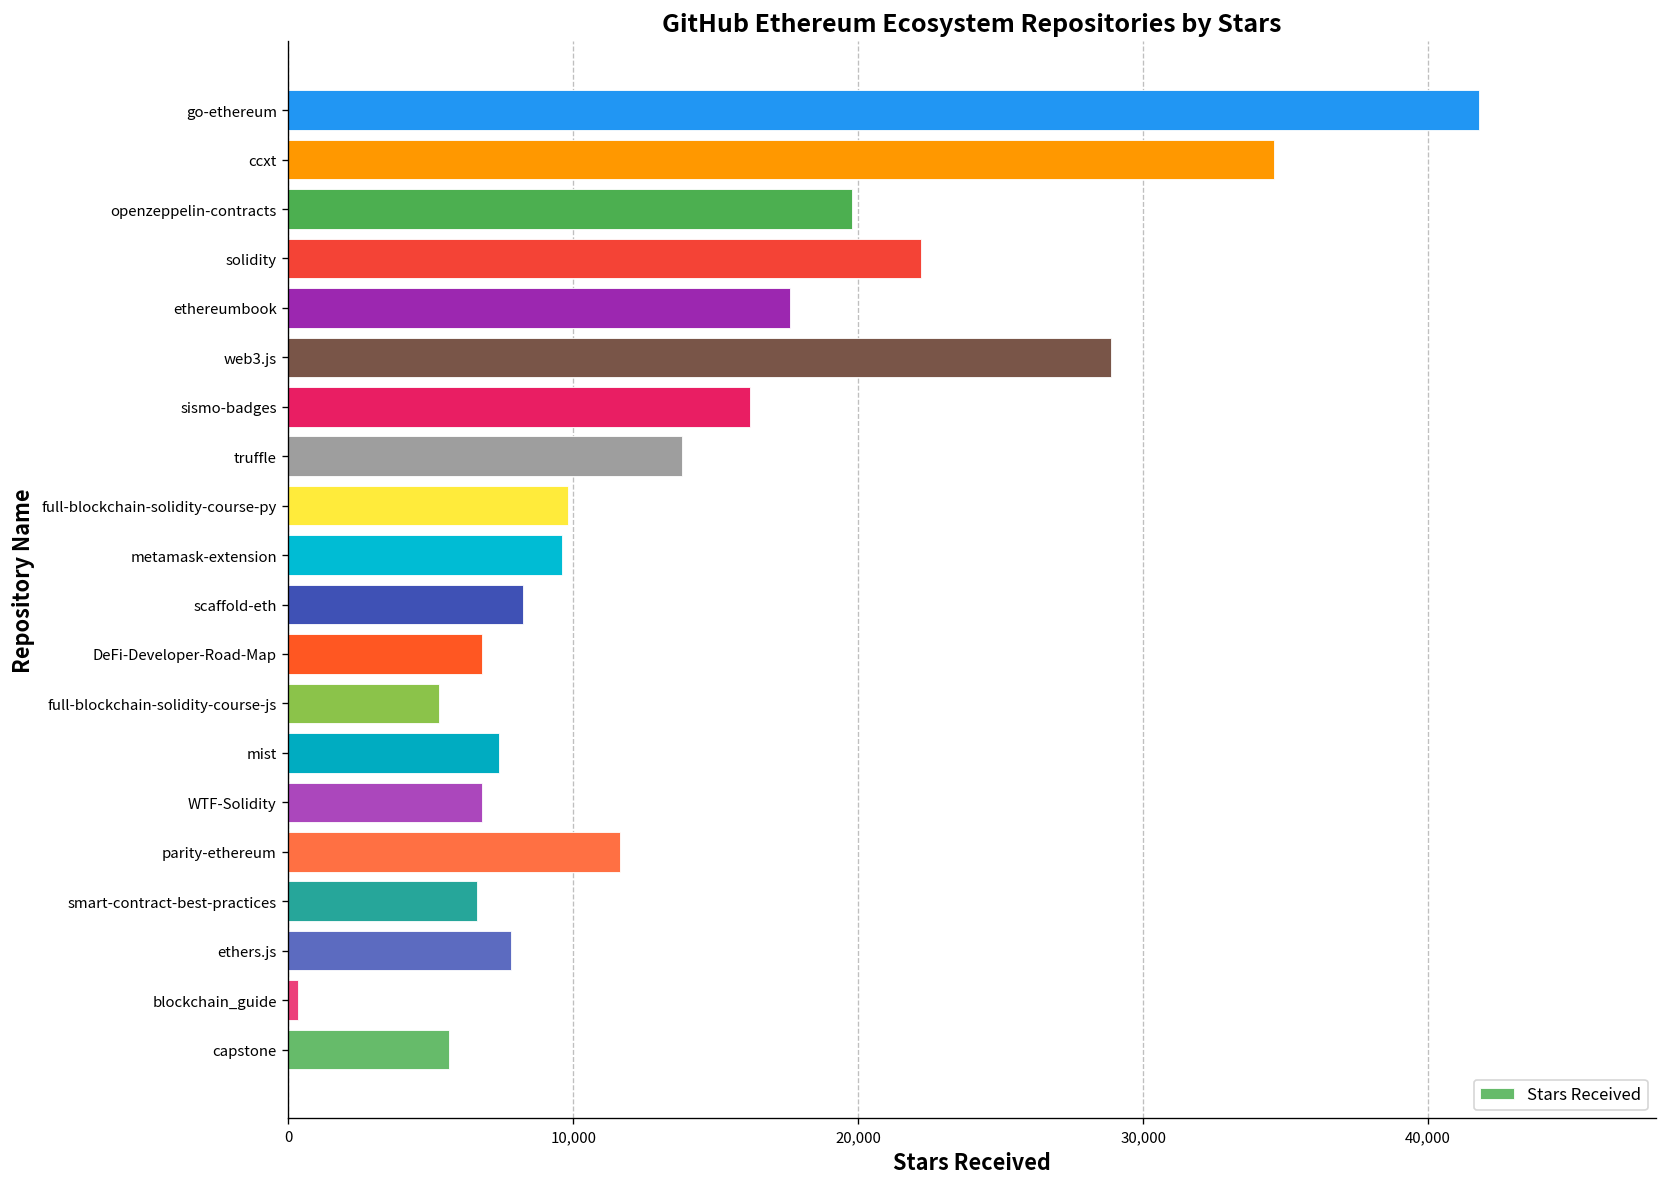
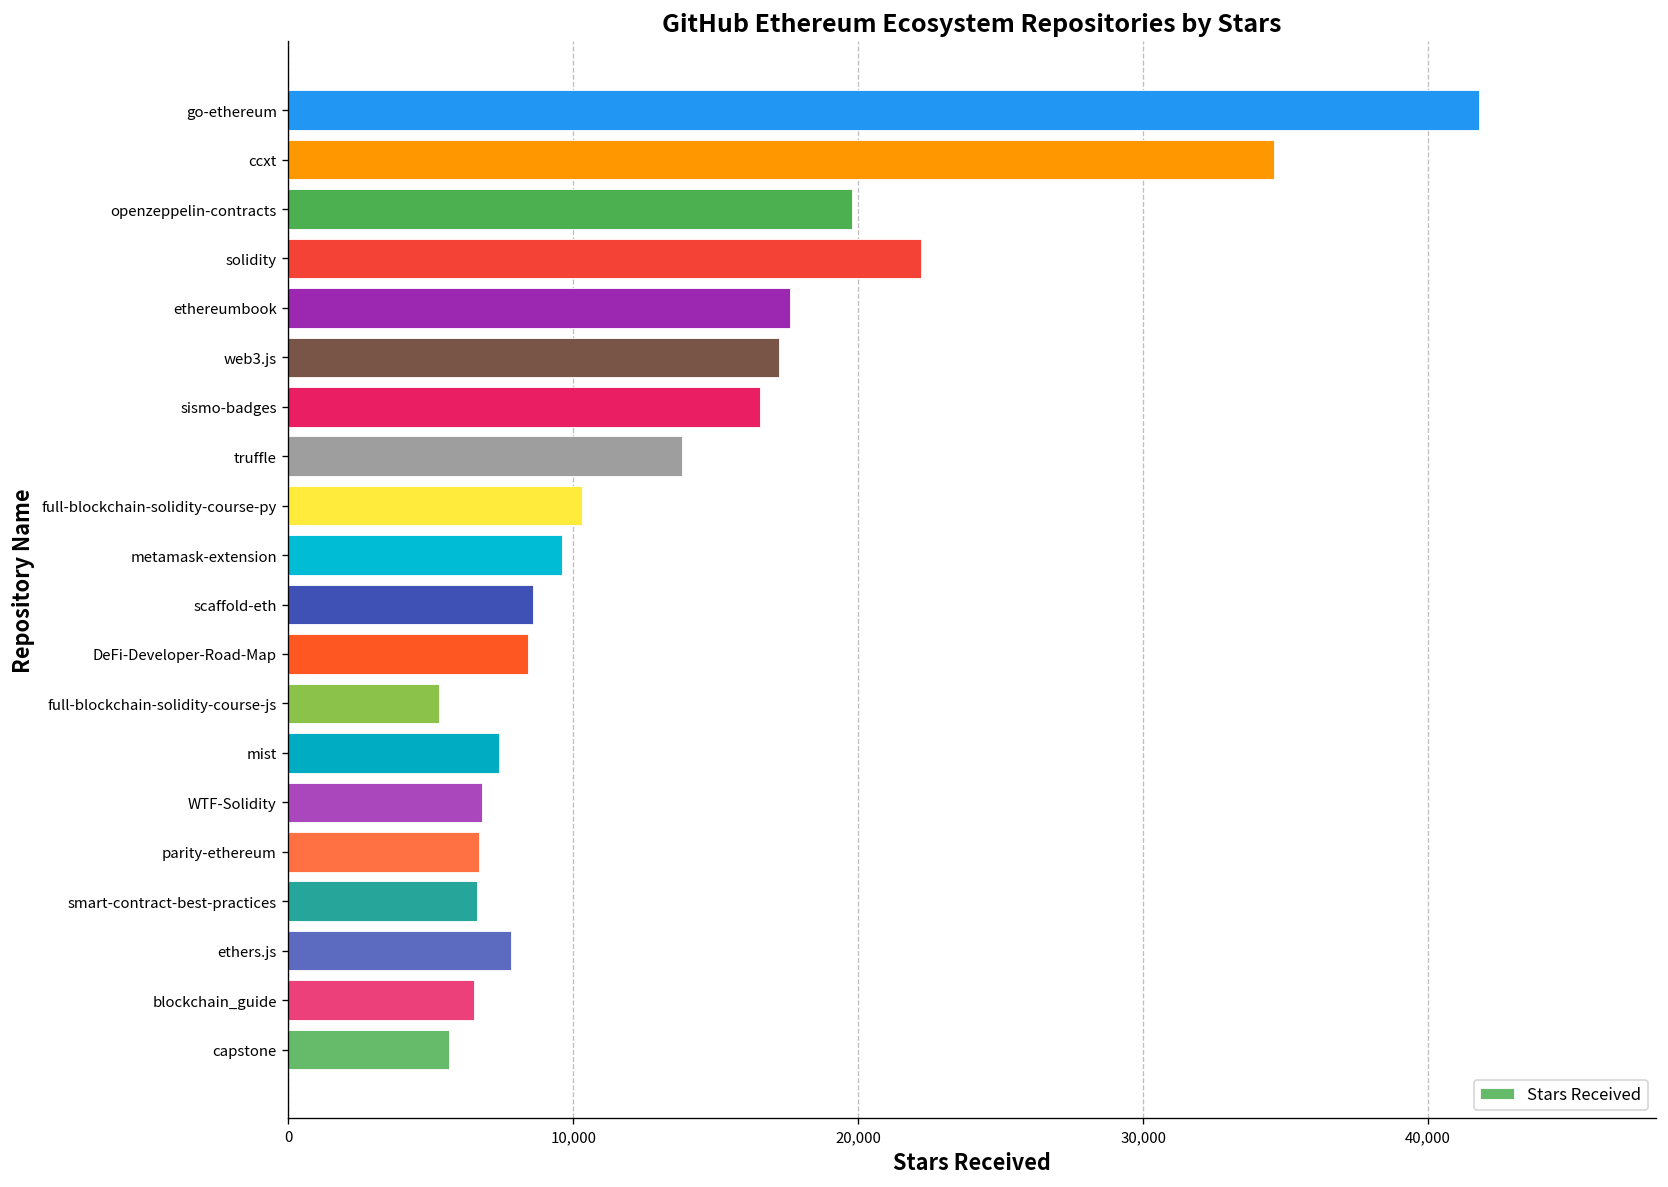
  {
    "go-ethereum": "41,800",
    "ccxt": "34,600",
    "openzeppelin-contracts": "19,800",
    "solidity": "22,200",
    "ethereumbook": "17,600",
-   "web3.js": "28,900",
-   "sismo-badges": "16,200",
+   "web3.js": "17,200",
+   "sismo-badges": "16,500",
    "truffle": "13,800",
-   "full-blockchain-solidity-course-py": "9,800",
+   "full-blockchain-solidity-course-py": "10,300",
    "metamask-extension": "9,600",
-   "scaffold-eth": "8,200",
-   "DeFi-Developer-Road-Map": "6,800",
+   "scaffold-eth": "8,600",
+   "DeFi-Developer-Road-Map": "8,400",
    "full-blockchain-solidity-course-js": "5,300",
    "mist": "7,400",
    "WTF-Solidity": "6,800",
-   "parity-ethereum": "11,600",
+   "parity-ethereum": "6,700",
    "smart-contract-best-practices": "6,600",
    "ethers.js": "7,800",
-   "blockchain_guide": "300",
+   "blockchain_guide": "6,500",
    "capstone": "5,600"
  }
